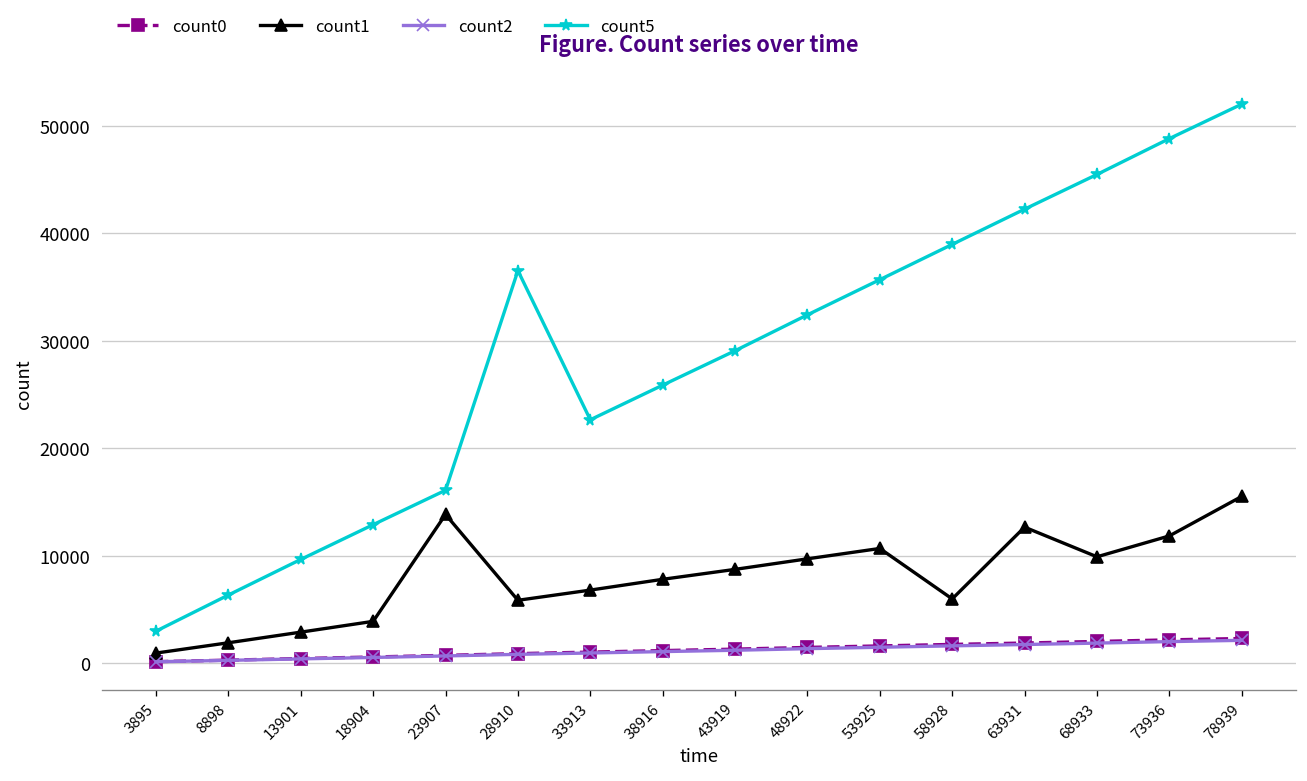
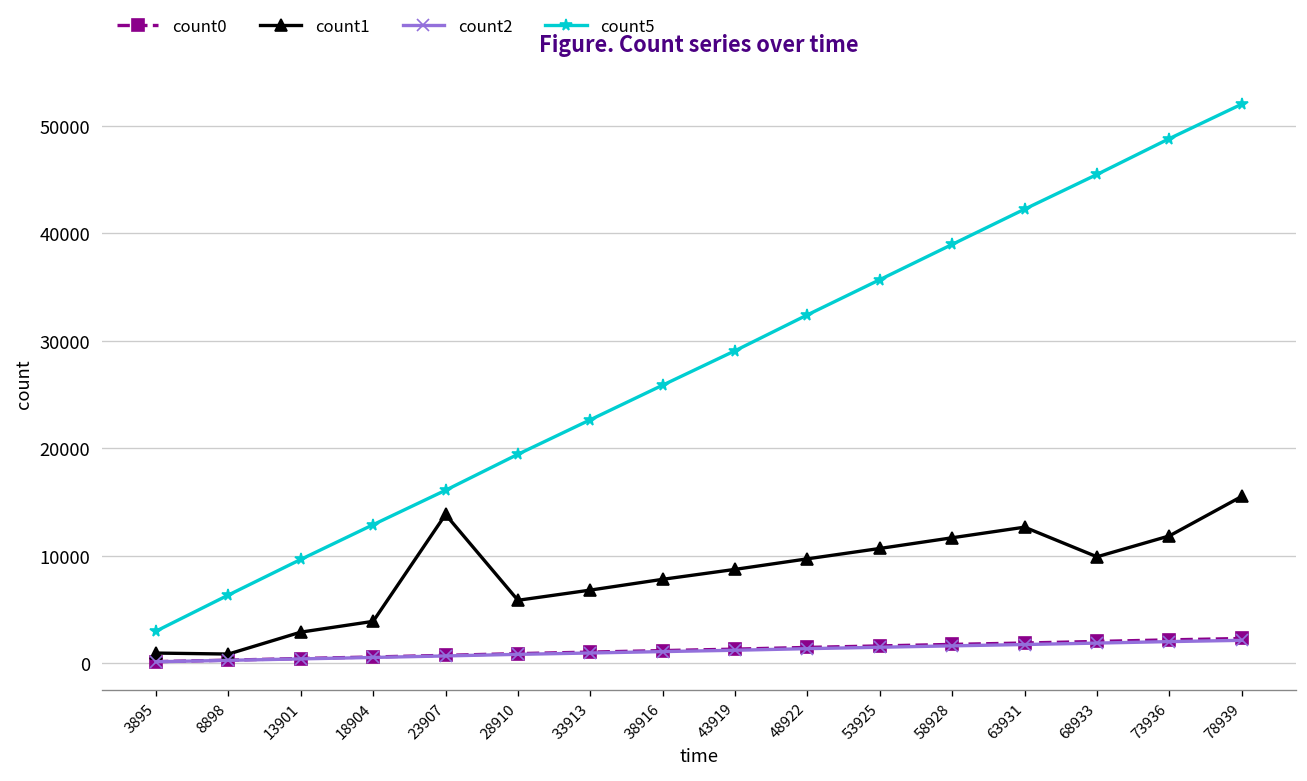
  {
    "count1": {
      "3895": 1000,
-     "8898": 2000,
+     "8898": 1000,
      "13901": 3000,
      "18904": 4000,
      "23907": 14000,
      "28910": 6000,
      "33913": 7000,
      "38916": 8000,
      "43919": 9000,
      "48922": 10000,
      "53925": 11000,
-     "58928": 6000,
+     "58928": 12000,
      "63931": 13000,
      "68933": 10000,
      "73936": 12000,
      "78939": 16000
    },
    "count5": {
      "3895": 3000,
      "8898": 6000,
      "13901": 10000,
      "18904": 13000,
      "23907": 16000,
-     "28910": 37000,
+     "28910": 19000,
      "33913": 23000,
      "38916": 26000,
      "43919": 29000,
      "48922": 32000,
      "53925": 36000,
      "58928": 39000,
      "63931": 42000,
      "68933": 45000,
      "73936": 49000,
      "78939": 52000
    }
  }
